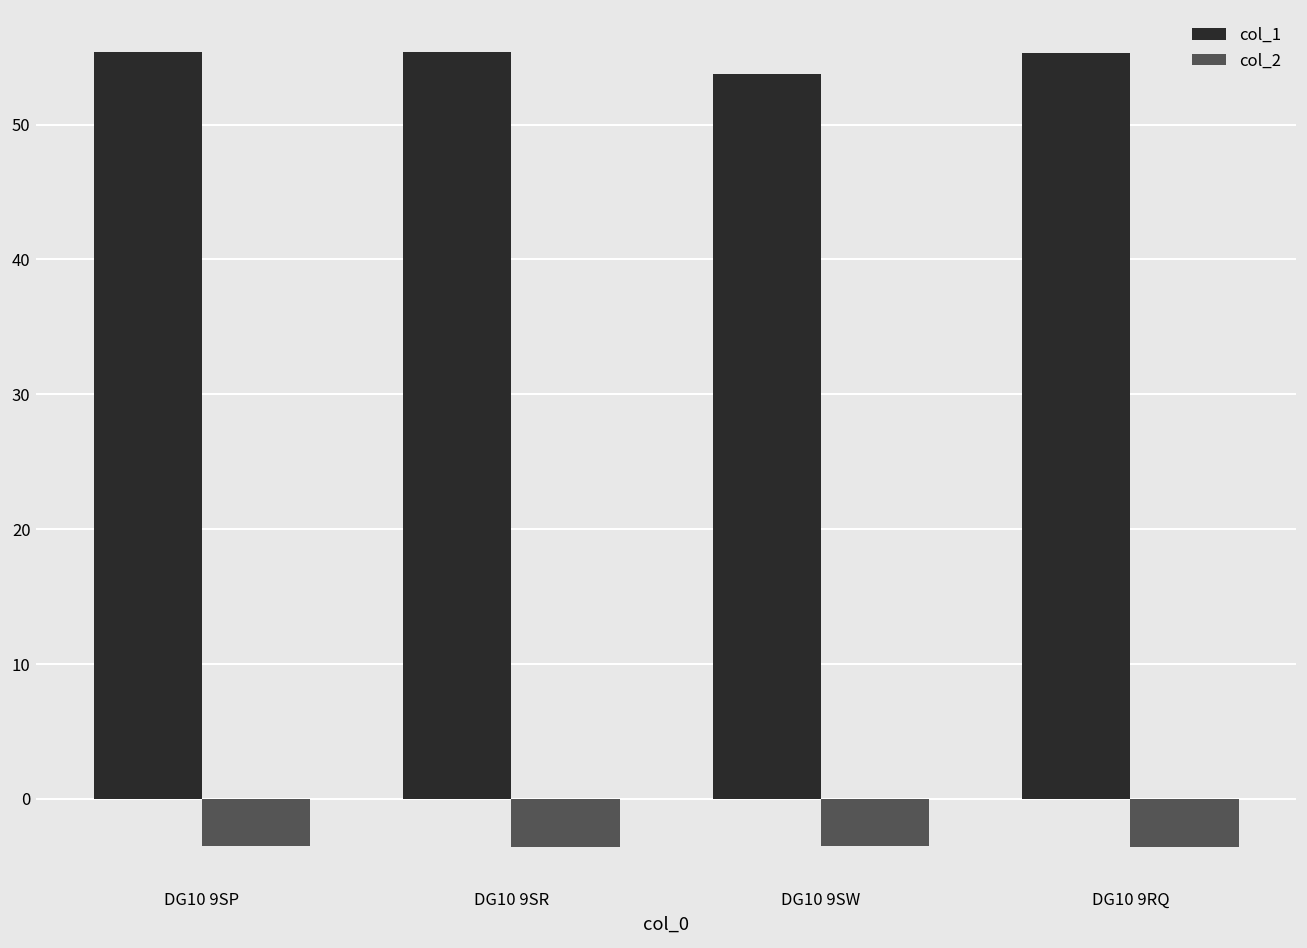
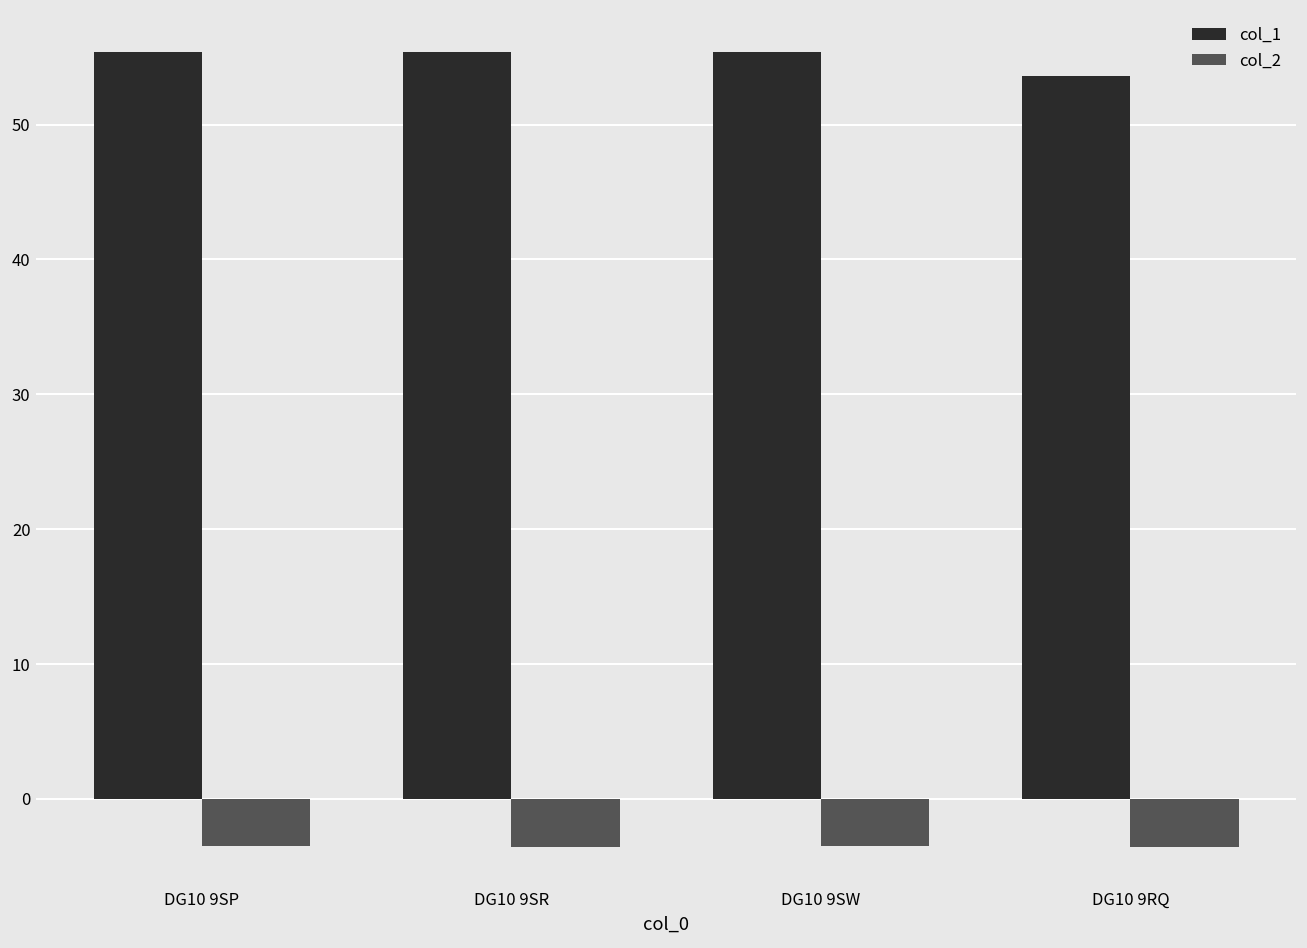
  {
    "col_1": {
      "DG10 9SP": 55.4,
      "DG10 9SR": 55.4,
-     "DG10 9SW": 53.7,
-     "DG10 9RQ": 55.3
+     "DG10 9SW": 55.3,
+     "DG10 9RQ": 53.6
    },
    "col_2": {
      "DG10 9SP": -3.5,
      "DG10 9SR": -3.5,
      "DG10 9SW": -3.5,
      "DG10 9RQ": -3.5
    }
  }
